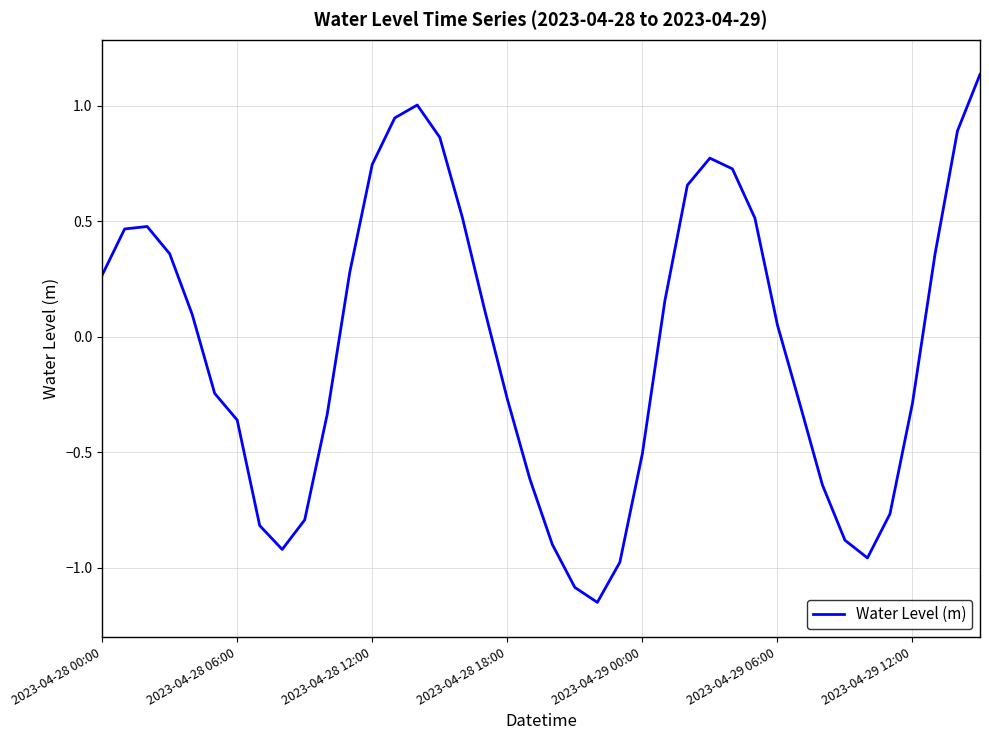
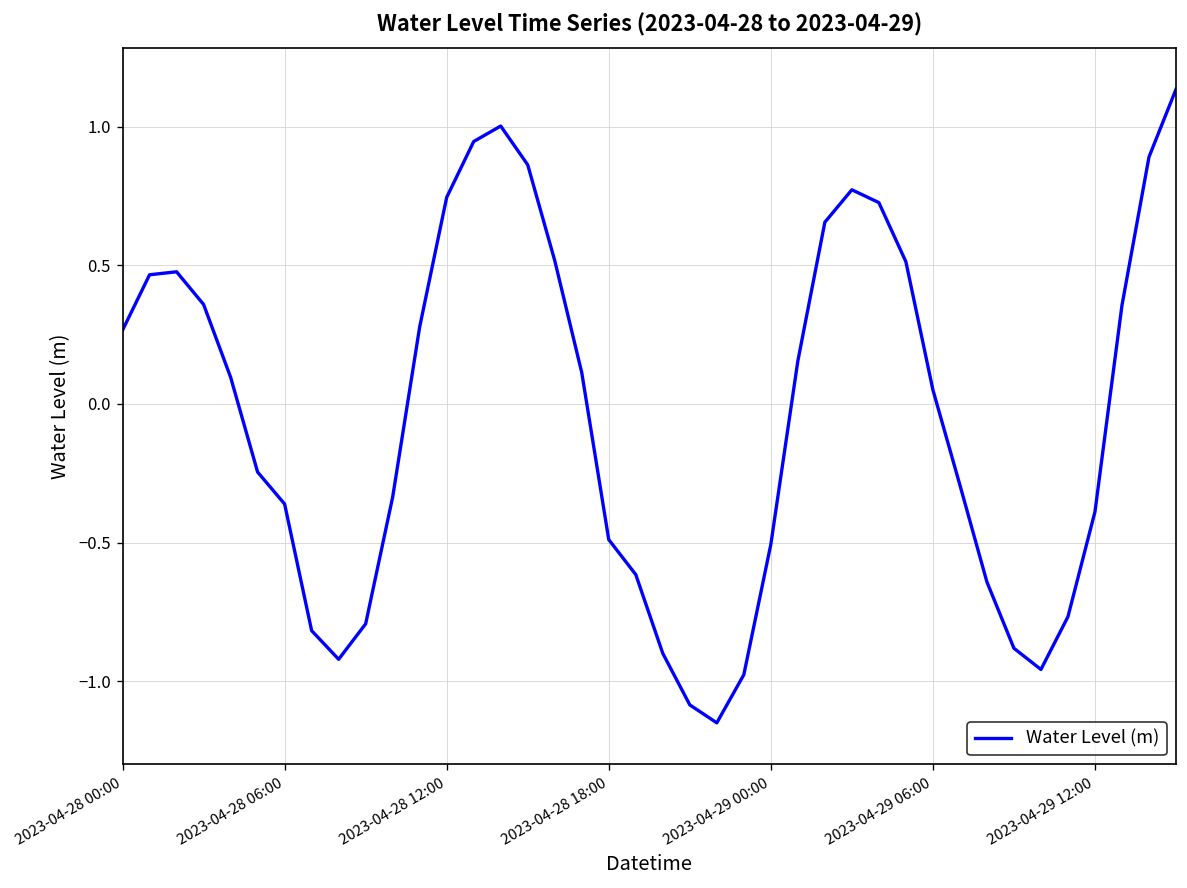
  {
    "2023-04-28 00:00": 0.27,
    "2023-04-28 06:00": -0.36,
    "2023-04-28 12:00": 0.75,
-   "2023-04-28 18:00": -0.27,
+   "2023-04-28 18:00": -0.49,
    "2023-04-29 00:00": -0.51,
    "2023-04-29 06:00": 0.05,
-   "2023-04-29 12:00": -0.29
+   "2023-04-29 12:00": -0.39
  }
